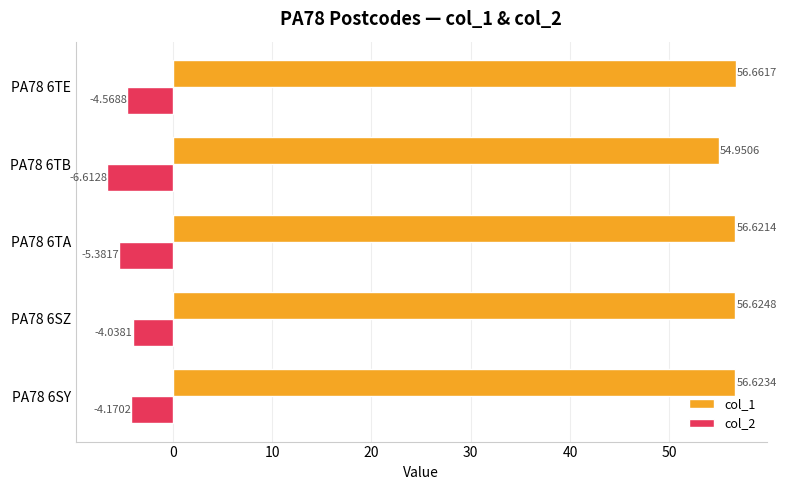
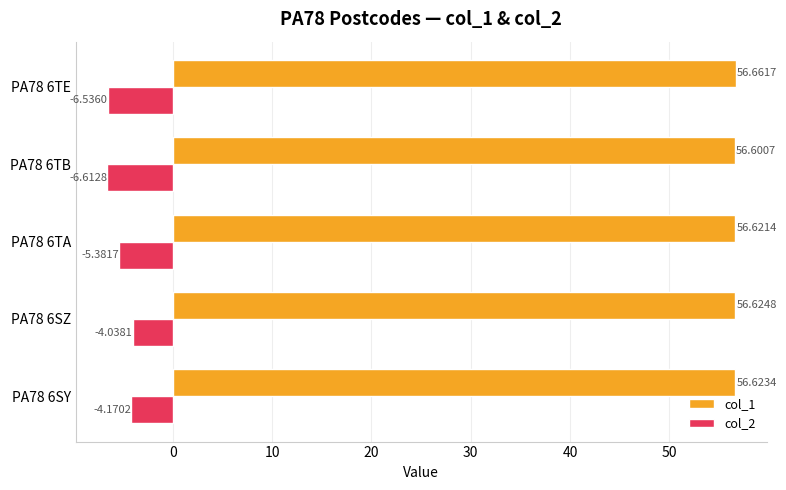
  {
    "col_1": {
      "PA78 6TE": 56.6617,
-     "PA78 6TB": 54.9506,
+     "PA78 6TB": 56.6007,
      "PA78 6TA": 56.6214,
      "PA78 6SZ": 56.6248,
      "PA78 6SY": 56.6234
    },
    "col_2": {
-     "PA78 6TE": -4.5688,
+     "PA78 6TE": -6.5360,
      "PA78 6TB": -6.6128,
      "PA78 6TA": -5.3817,
      "PA78 6SZ": -4.0381,
      "PA78 6SY": -4.1702
    }
  }
